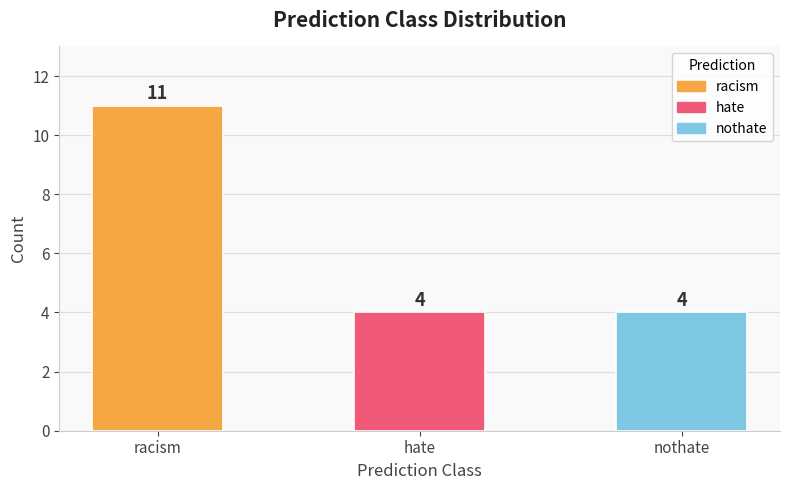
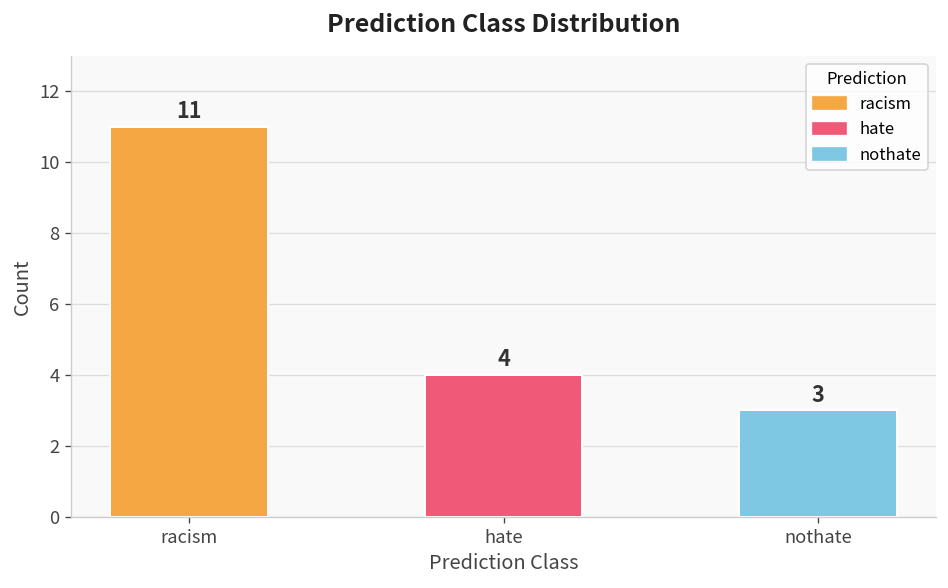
  {
    "racism": 11,
    "hate": 4,
-   "nothate": 4
+   "nothate": 3
  }
